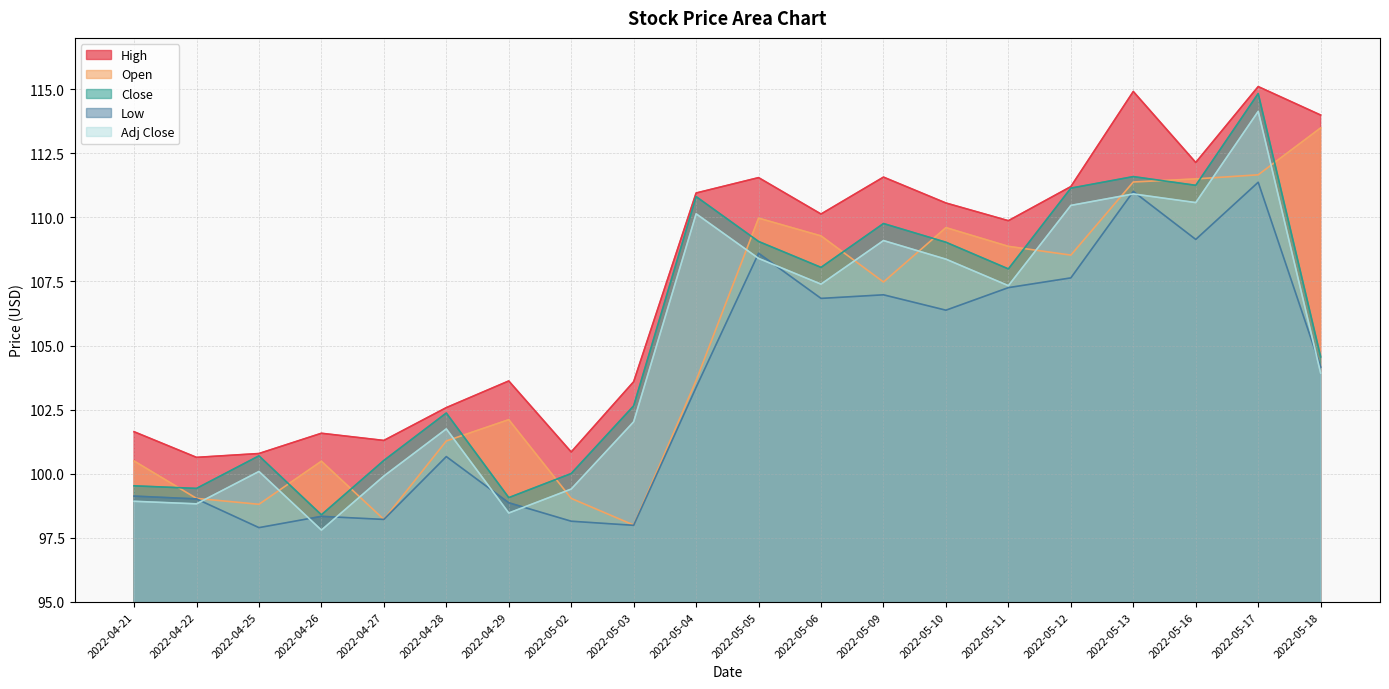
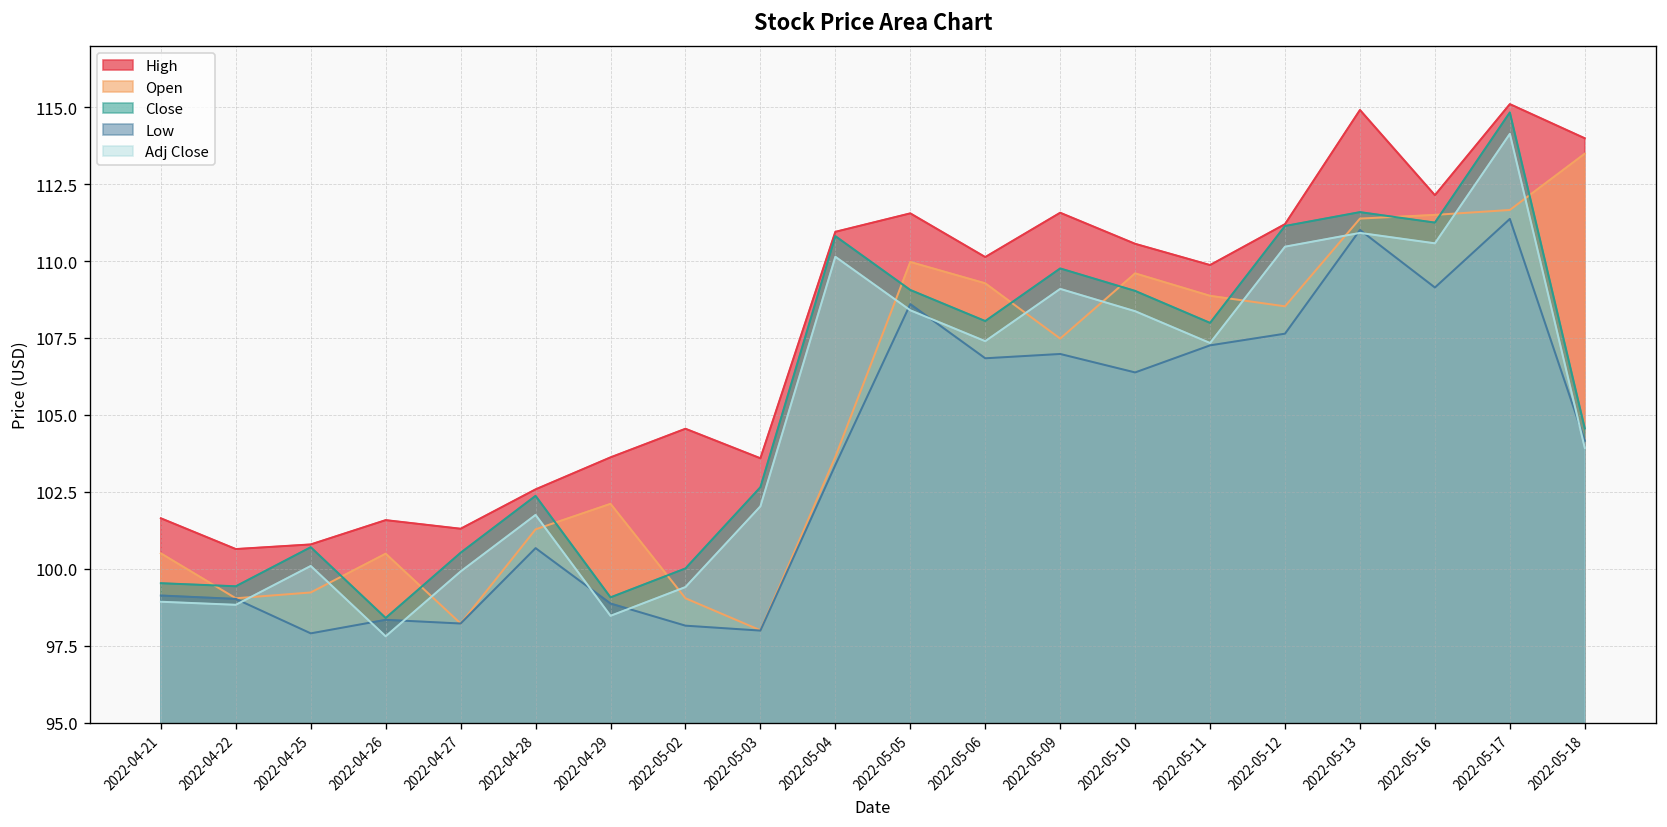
  {
    "High": {
      "2022-04-21": 101.6,
      "2022-04-22": 100.6,
      "2022-04-26": 101.6,
      "2022-04-27": 101.3,
      "2022-04-28": 102.6,
      "2022-04-29": 103.6,
-     "2022-05-02": 100.8,
+     "2022-05-02": 104.5,
      "2022-05-03": 103.6,
      "2022-05-04": 110.9,
      "2022-05-05": 111.6,
      "2022-05-06": 110.1,
      "2022-05-09": 111.6,
      "2022-05-10": 110.6,
      "2022-05-11": 109.9,
      "2022-05-13": 114.9,
      "2022-05-16": 112.1,
      "2022-05-17": 115.1,
      "2022-05-18": 114.0
    },
    "Open": {
      "2022-04-21": 100.5,
-     "2022-04-25": 98.8,
+     "2022-04-25": 99.2,
      "2022-04-26": 100.5,
      "2022-04-28": 101.3,
      "2022-04-29": 102.1,
      "2022-05-02": 99.0,
      "2022-05-04": 103.6,
      "2022-05-05": 110.0,
      "2022-05-06": 109.3,
      "2022-05-09": 107.5,
      "2022-05-10": 109.6,
      "2022-05-11": 108.9,
      "2022-05-12": 108.5,
      "2022-05-13": 111.4,
      "2022-05-16": 111.5,
      "2022-05-17": 111.7,
      "2022-05-18": 113.5
    },
    "Adj Close": {
      "2022-04-21": 98.9,
      "2022-04-22": 98.8,
      "2022-04-25": 100.1,
      "2022-04-26": 97.8,
      "2022-04-27": 99.9,
      "2022-04-28": 101.8,
      "2022-04-29": 98.5,
      "2022-05-02": 99.4,
      "2022-05-03": 102.0,
      "2022-05-04": 110.1,
      "2022-05-05": 108.4,
      "2022-05-06": 107.4,
      "2022-05-09": 109.1,
      "2022-05-10": 108.4,
      "2022-05-12": 110.5,
      "2022-05-16": 110.6,
      "2022-05-17": 114.1,
      "2022-05-18": 103.9
    }
  }
